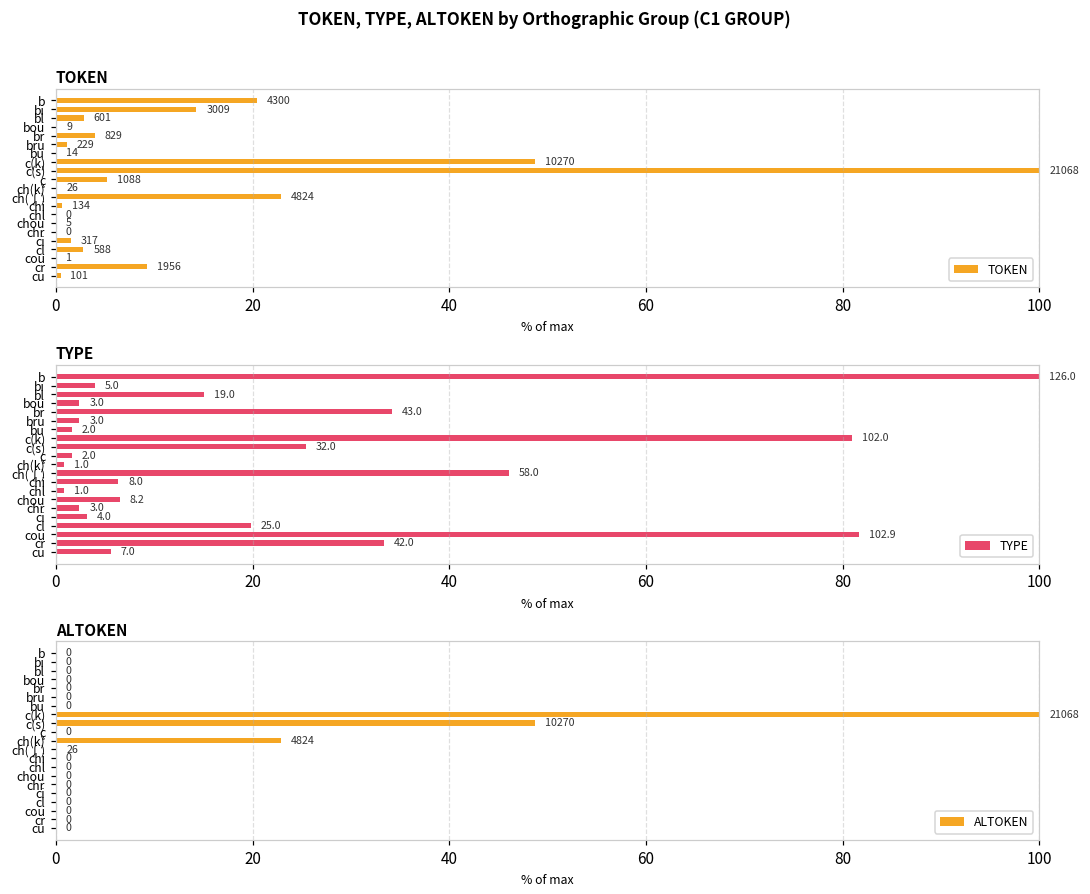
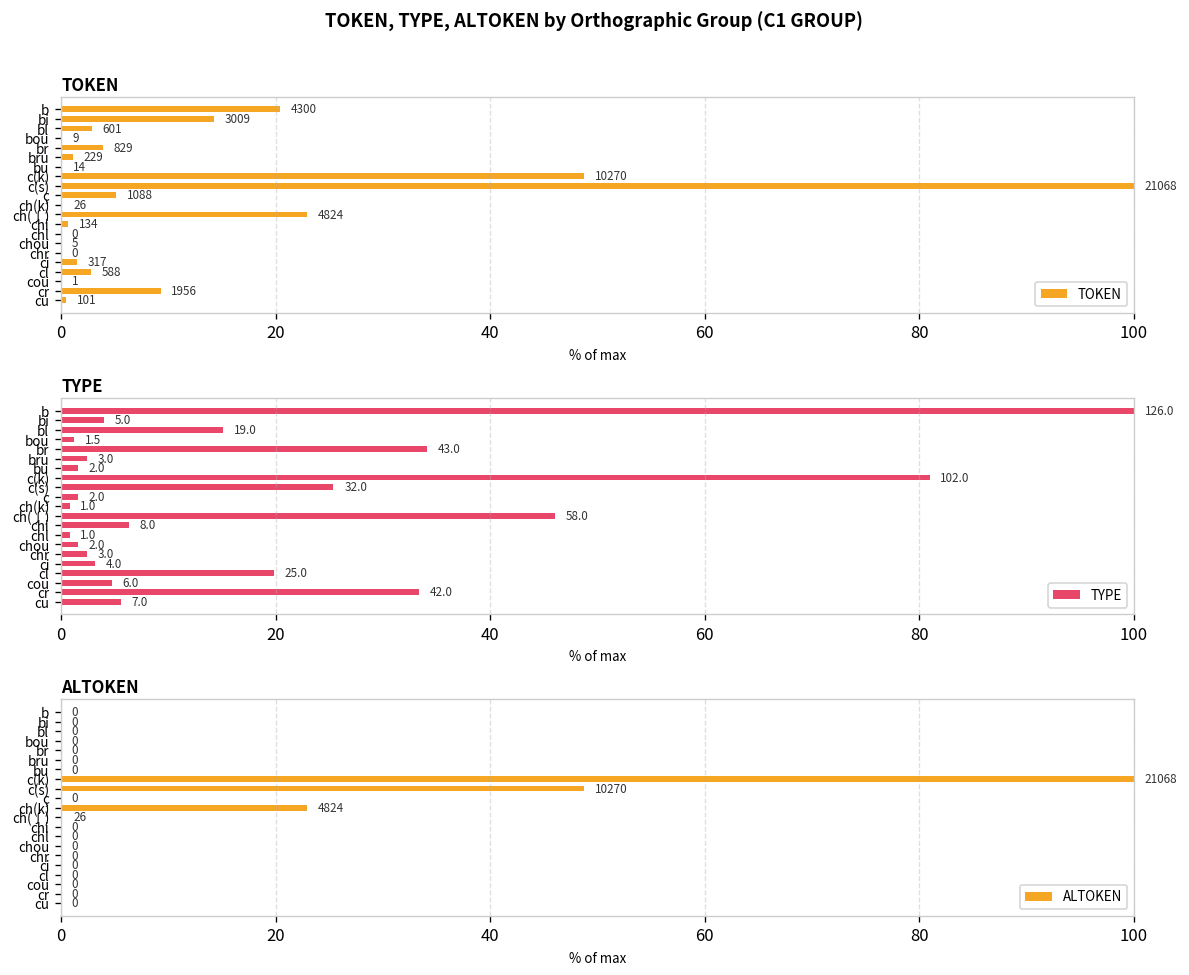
  {
    "TYPE": {
-     "bou": 3.0,
-     "chou": 8.2,
-     "cou": 102.9
+     "bou": 1.5,
+     "chou": 2.0,
+     "cou": 6.0
    }
  }
